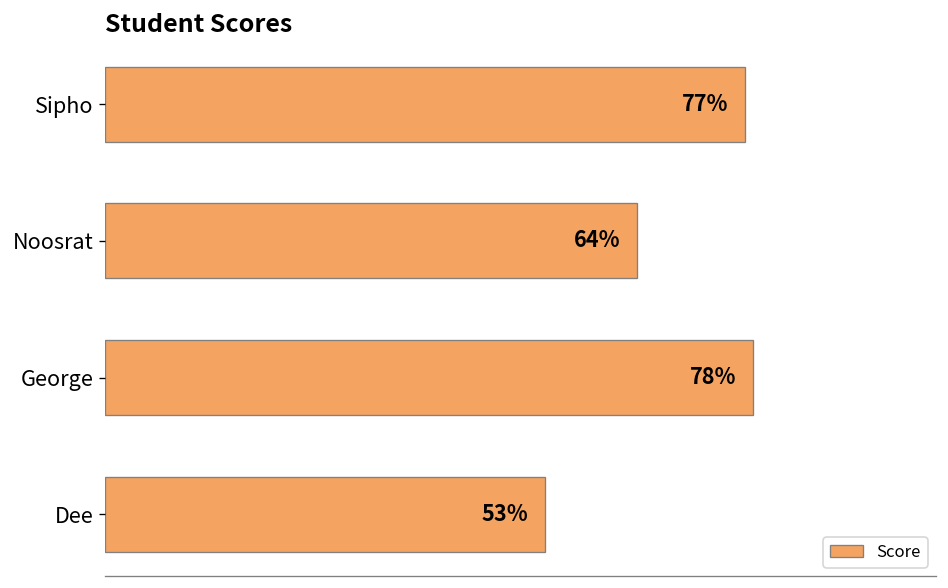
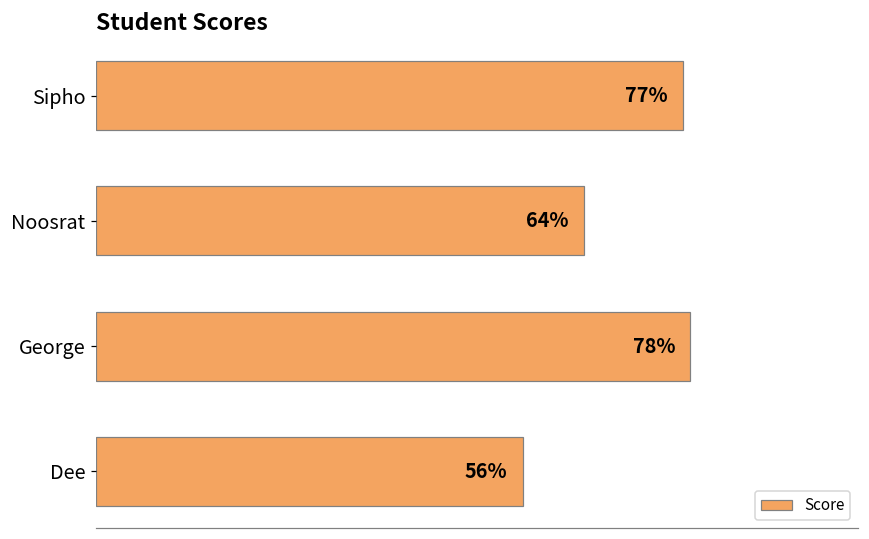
  {
    "Sipho": "77%",
    "Noosrat": "64%",
    "George": "78%",
-   "Dee": "53%"
+   "Dee": "56%"
  }
